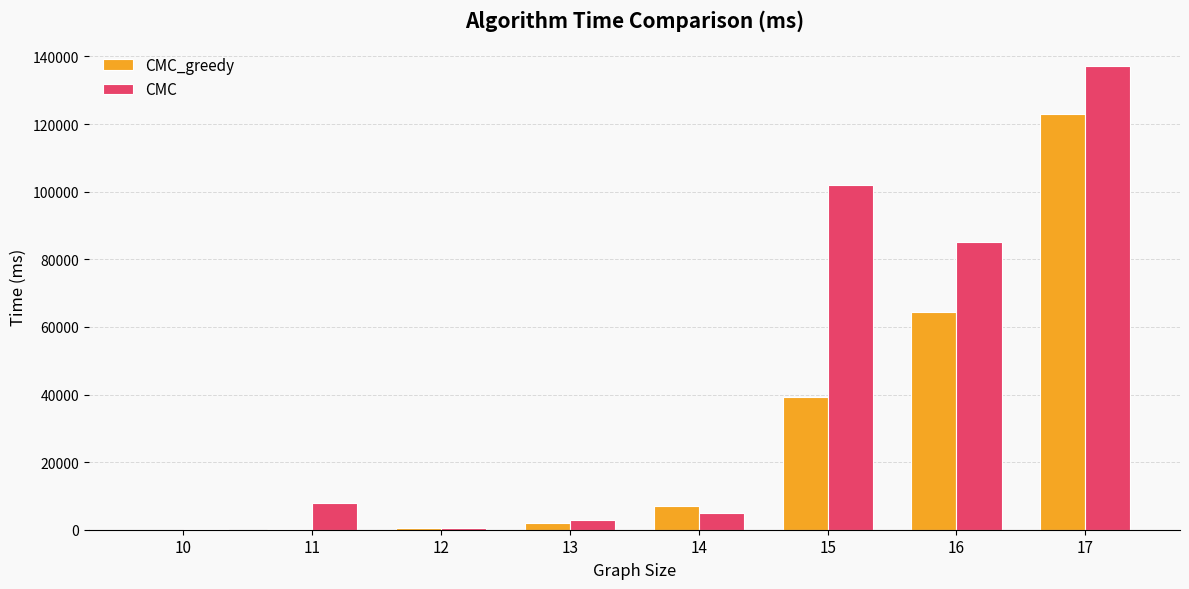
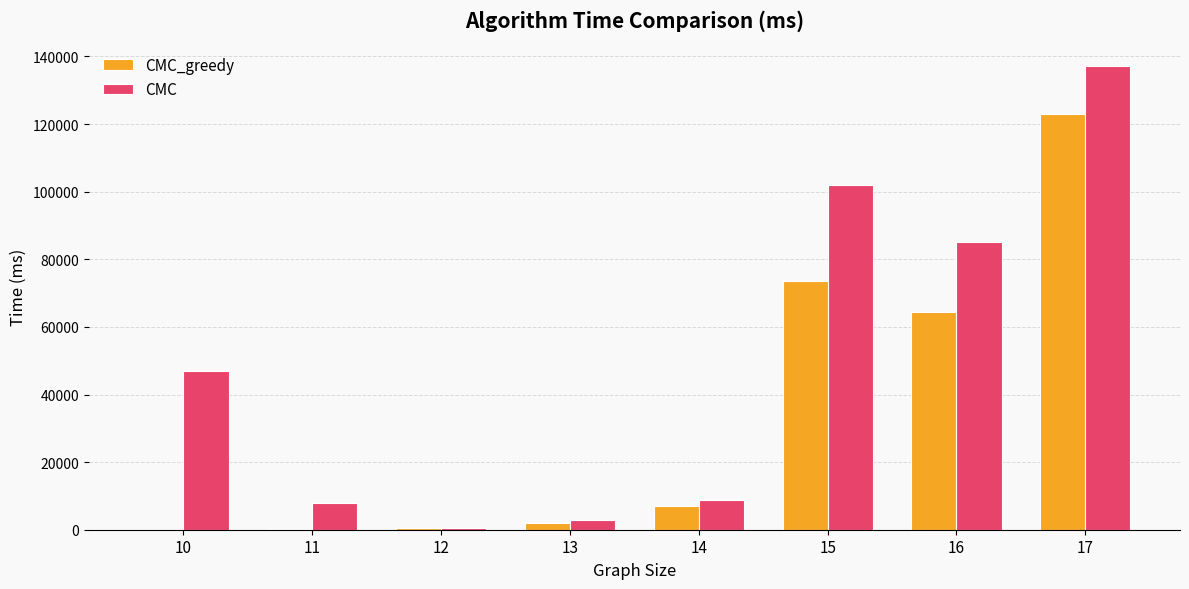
  {
    "CMC_greedy": {
      "13": 2000,
      "14": 7000,
-     "15": 39000,
+     "15": 74000,
      "16": 64000,
      "17": 123000
    },
    "CMC": {
-     "10": 0,
+     "10": 47000,
      "11": 8000,
      "13": 3000,
-     "14": 5000,
+     "14": 9000,
      "15": 102000,
      "16": 85000,
      "17": 137000
    }
  }
